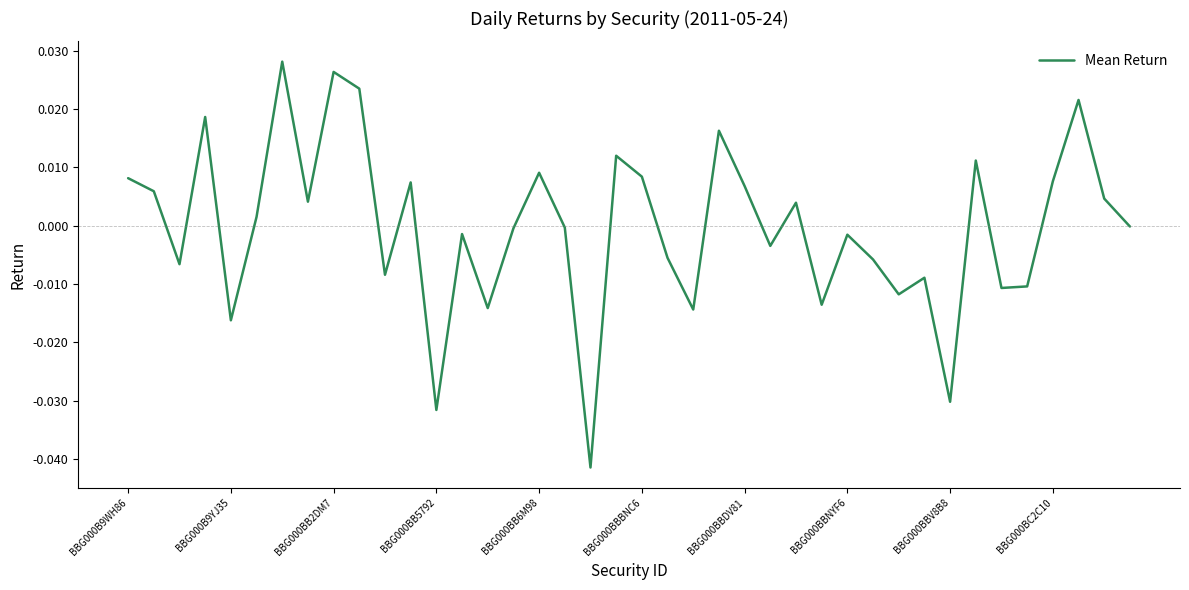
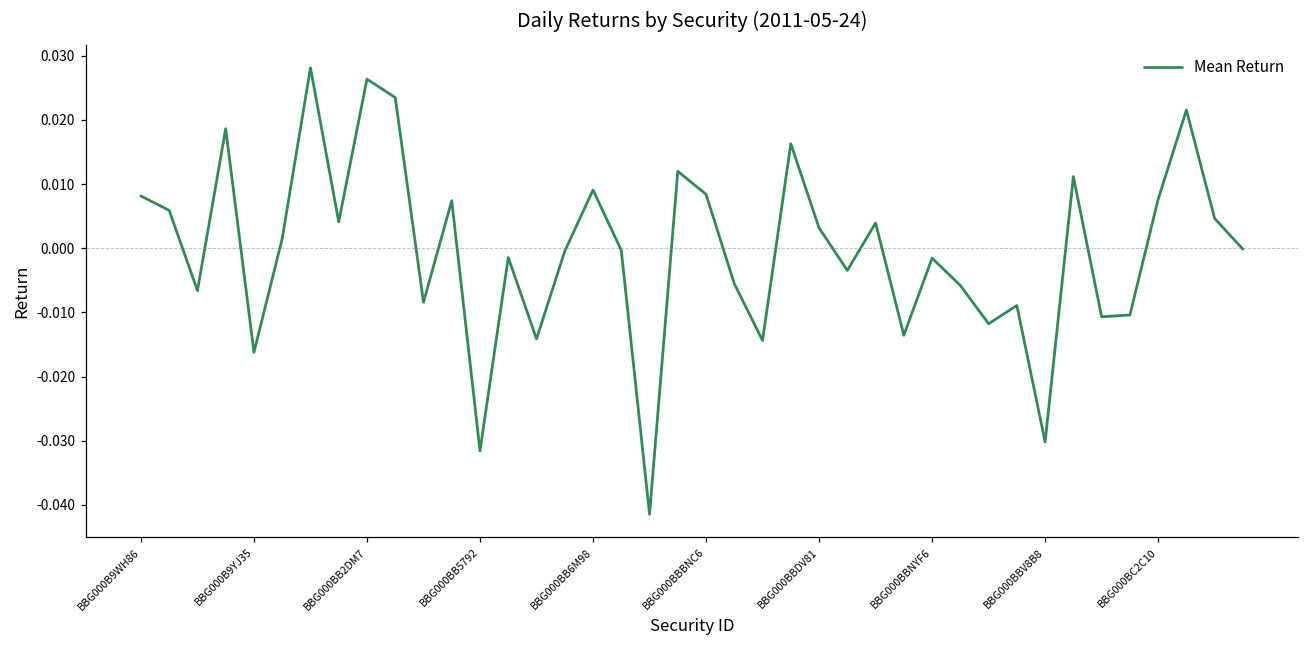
  {
    "BBG000B9WH86": 0.008,
    "BBG000B9YJ35": -0.016,
    "BBG000BB2DM7": 0.026,
    "BBG000BB5792": -0.032,
    "BBG000BB6M98": 0.009,
    "BBG000BBBNC6": 0.008,
-   "BBG000BBDV81": 0.007,
+   "BBG000BBDV81": 0.003,
    "BBG000BBNYF6": -0.002,
    "BBG000BBV8B8": -0.030,
    "BBG000BC2C10": 0.008
  }
